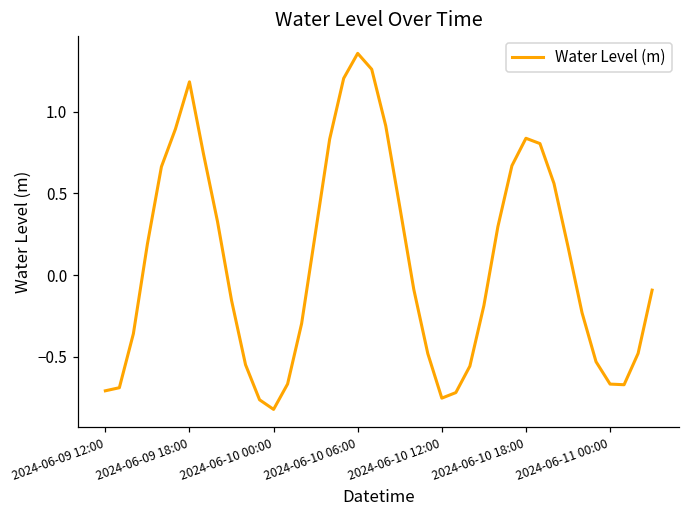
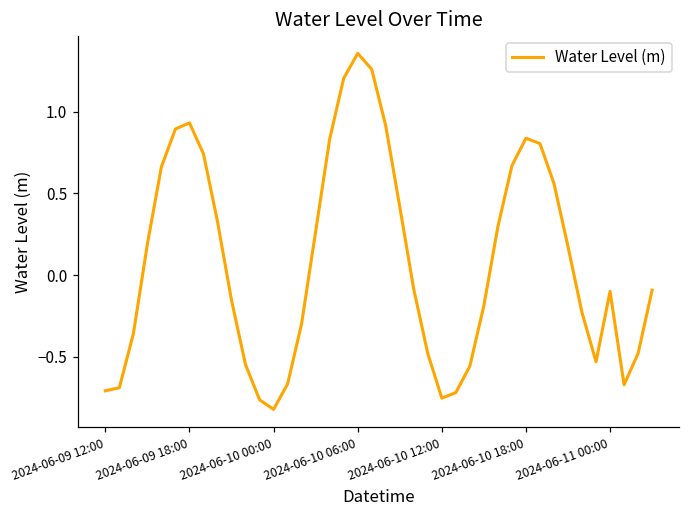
  {
    "2024-06-09 12:00": -0.71,
-   "2024-06-09 18:00": 1.18,
+   "2024-06-09 18:00": 0.93,
    "2024-06-10 00:00": -0.82,
    "2024-06-10 06:00": 1.36,
    "2024-06-10 12:00": -0.75,
    "2024-06-10 18:00": 0.84,
-   "2024-06-11 00:00": -0.67
+   "2024-06-11 00:00": -0.10
  }
